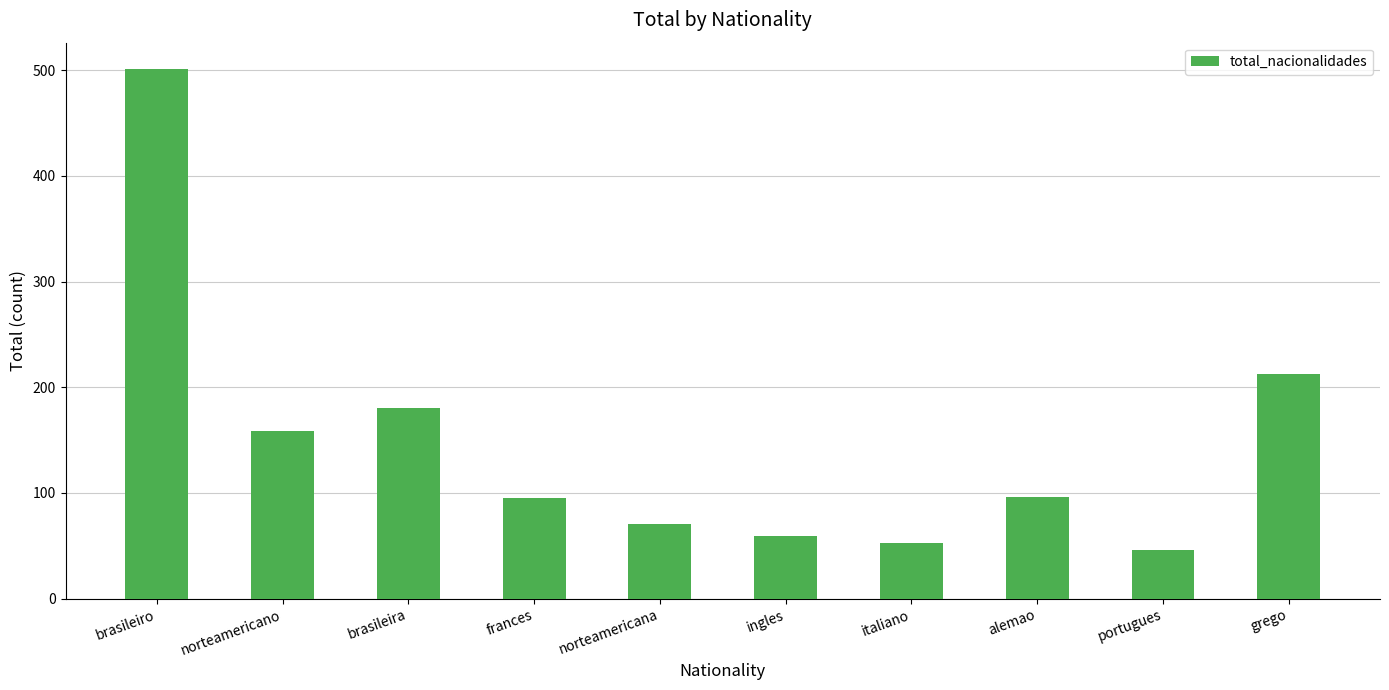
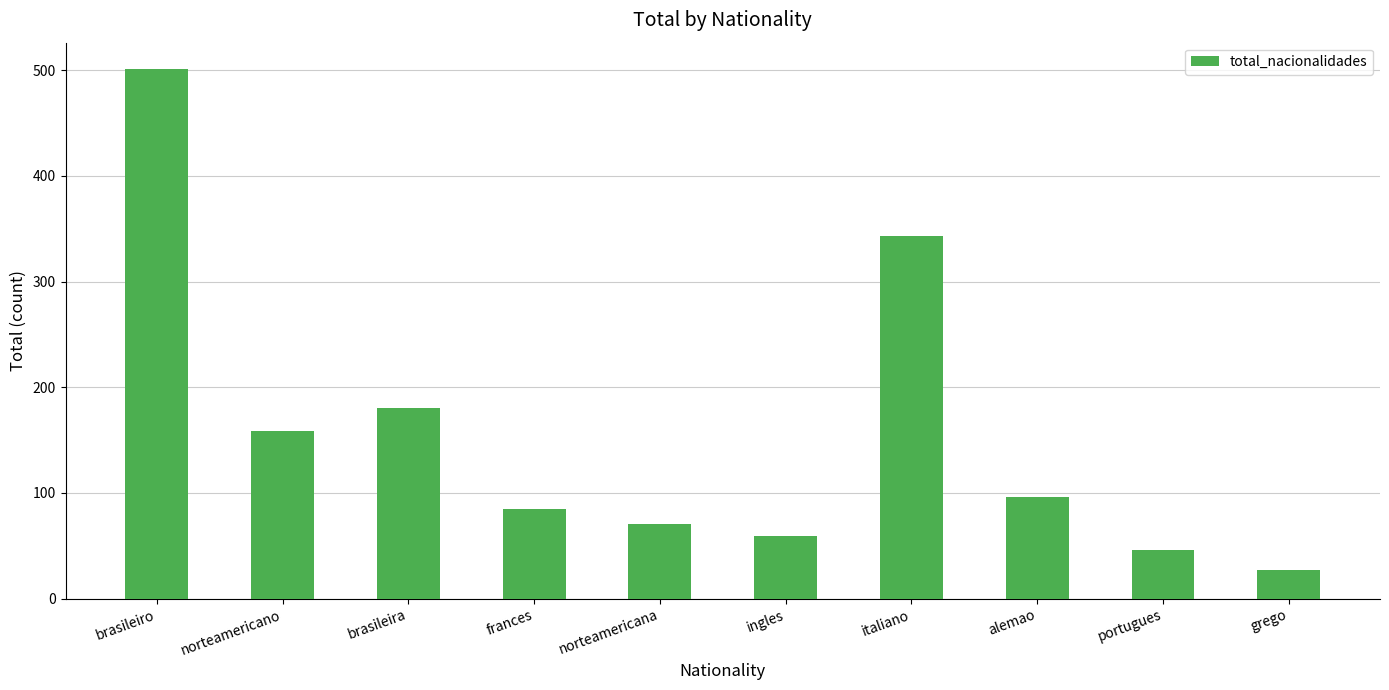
  {
    "brasileiro": 501,
    "norteamericano": 159,
    "brasileira": 180,
-   "frances": 95,
+   "frances": 85,
    "norteamericana": 71,
    "ingles": 59,
-   "italiano": 53,
+   "italiano": 343,
    "alemao": 96,
    "portugues": 46,
-   "grego": 213
+   "grego": 27
  }
